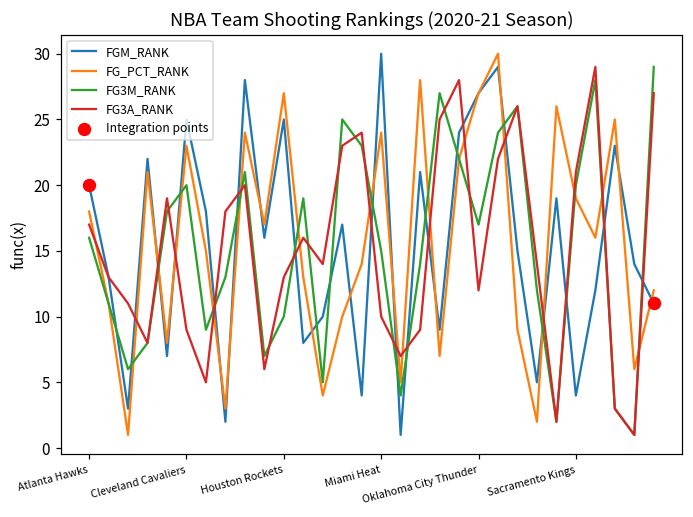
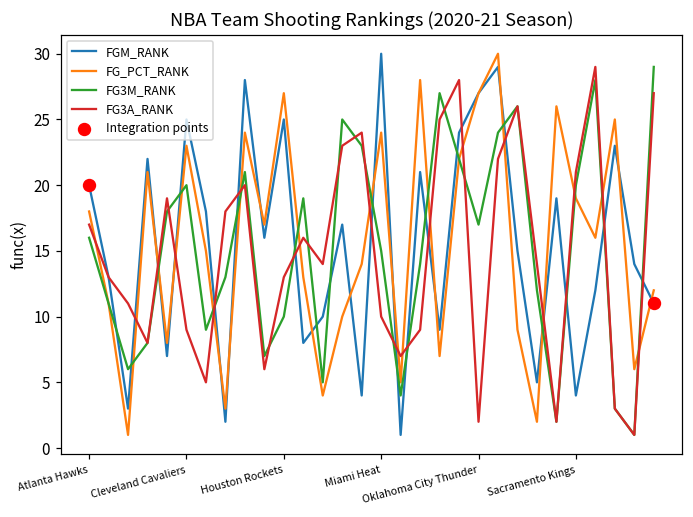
  {
    "FGM_RANK": {
      "Houston Rockets": 25,
      "Miami Heat": 30,
      "Sacramento Kings": 4
    },
    "FG_PCT_RANK": {
      "Atlanta Hawks": 18,
      "Cleveland Cavaliers": 23,
      "Houston Rockets": 27,
      "Miami Heat": 24,
      "Sacramento Kings": 19
    },
    "FG3M_RANK": {
      "Atlanta Hawks": 16,
      "Cleveland Cavaliers": 20,
      "Houston Rockets": 10,
      "Miami Heat": 15,
      "Oklahoma City Thunder": 17,
      "Sacramento Kings": 20
    },
    "FG3A_RANK": {
      "Atlanta Hawks": 17,
      "Cleveland Cavaliers": 9,
      "Houston Rockets": 13,
      "Miami Heat": 10,
-     "Oklahoma City Thunder": 12,
+     "Oklahoma City Thunder": 2,
      "Sacramento Kings": 21
    }
  }
